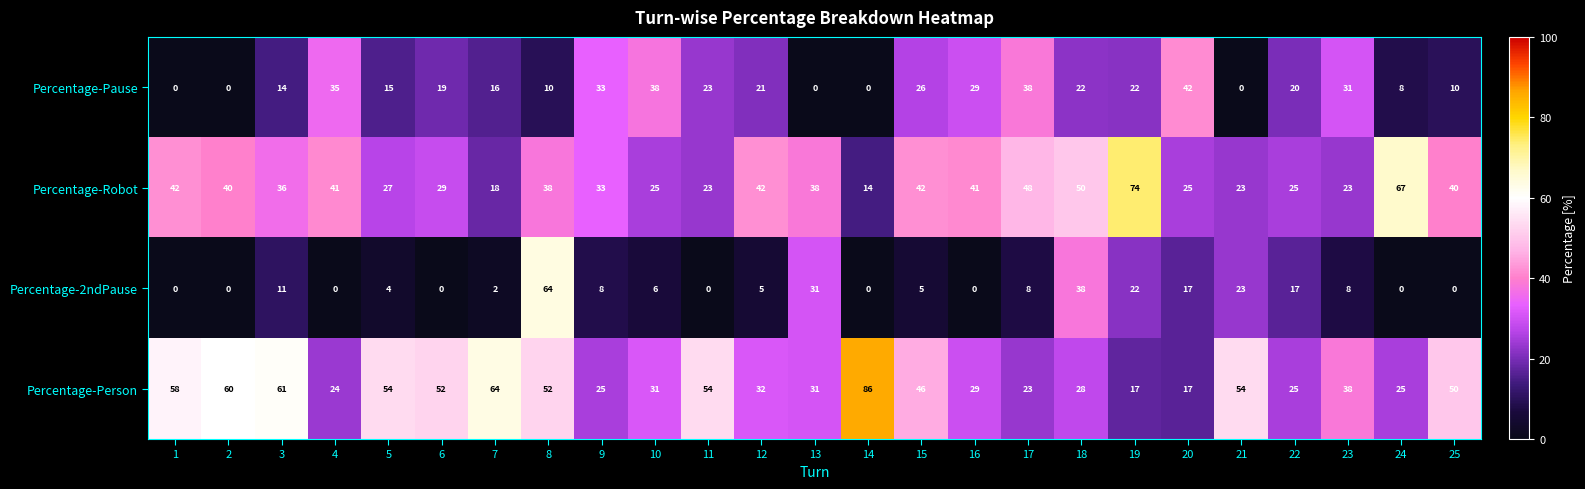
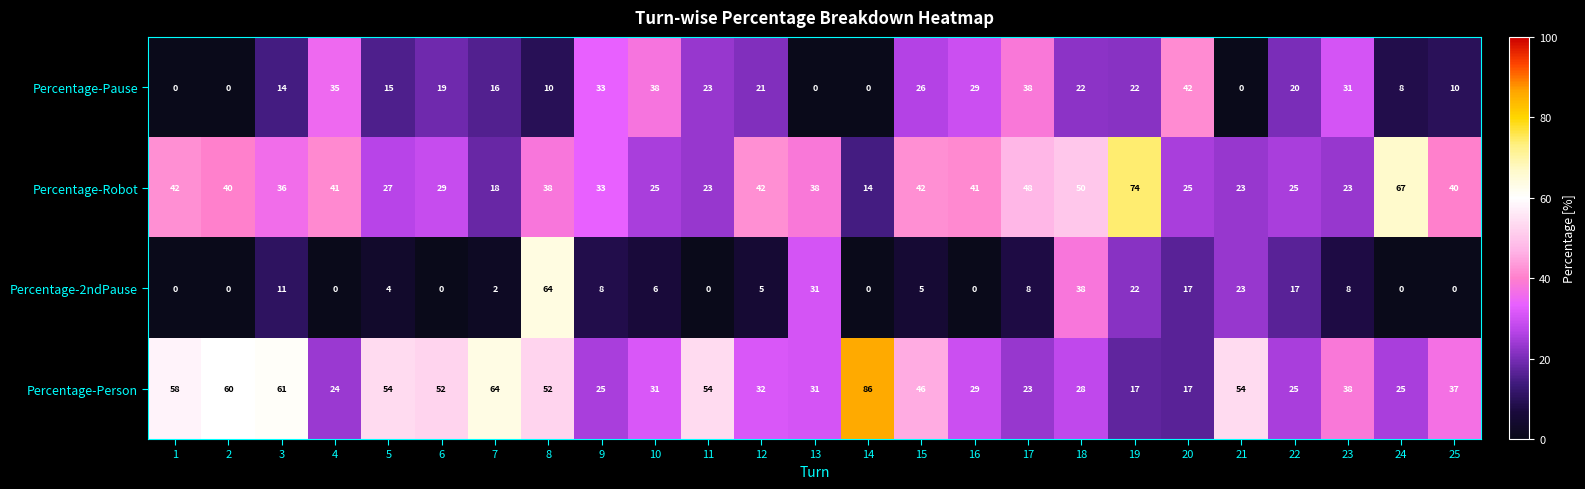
  {
    "Percentage-Pause": {
      "1": 0,
      "2": 0,
      "3": 14,
      "4": 35,
      "5": 15,
      "6": 19,
      "7": 16,
      "8": 10,
      "9": 33,
      "10": 38,
      "11": 23,
      "12": 21,
      "13": 0,
      "14": 0,
      "15": 26,
      "16": 29,
      "17": 38,
      "18": 22,
      "19": 22,
      "20": 42,
      "21": 0,
      "22": 20,
      "23": 31,
      "24": 8,
      "25": 10
    },
    "Percentage-Robot": {
      "1": 42,
      "2": 40,
      "3": 36,
      "4": 41,
      "5": 27,
      "6": 29,
      "7": 18,
      "8": 38,
      "9": 33,
      "10": 25,
      "11": 23,
      "12": 42,
      "13": 38,
      "14": 14,
      "15": 42,
      "16": 41,
      "17": 48,
      "18": 50,
      "19": 74,
      "20": 25,
      "21": 23,
      "22": 25,
      "23": 23,
      "24": 67,
      "25": 40
    },
    "Percentage-2ndPause": {
      "1": 0,
      "2": 0,
      "3": 11,
      "4": 0,
      "5": 4,
      "6": 0,
      "7": 2,
      "8": 64,
      "9": 8,
      "10": 6,
      "11": 0,
      "12": 5,
      "13": 31,
      "14": 0,
      "15": 5,
      "16": 0,
      "17": 8,
      "18": 38,
      "19": 22,
      "20": 17,
      "21": 23,
      "22": 17,
      "23": 8,
      "24": 0,
      "25": 0
    },
    "Percentage-Person": {
      "1": 58,
      "2": 60,
      "3": 61,
      "4": 24,
      "5": 54,
      "6": 52,
      "7": 64,
      "8": 52,
      "9": 25,
      "10": 31,
      "11": 54,
      "12": 32,
      "13": 31,
      "14": 86,
      "15": 46,
      "16": 29,
      "17": 23,
      "18": 28,
      "19": 17,
      "20": 17,
      "21": 54,
      "22": 25,
      "23": 38,
      "24": 25,
-     "25": 50
+     "25": 37
    }
  }
